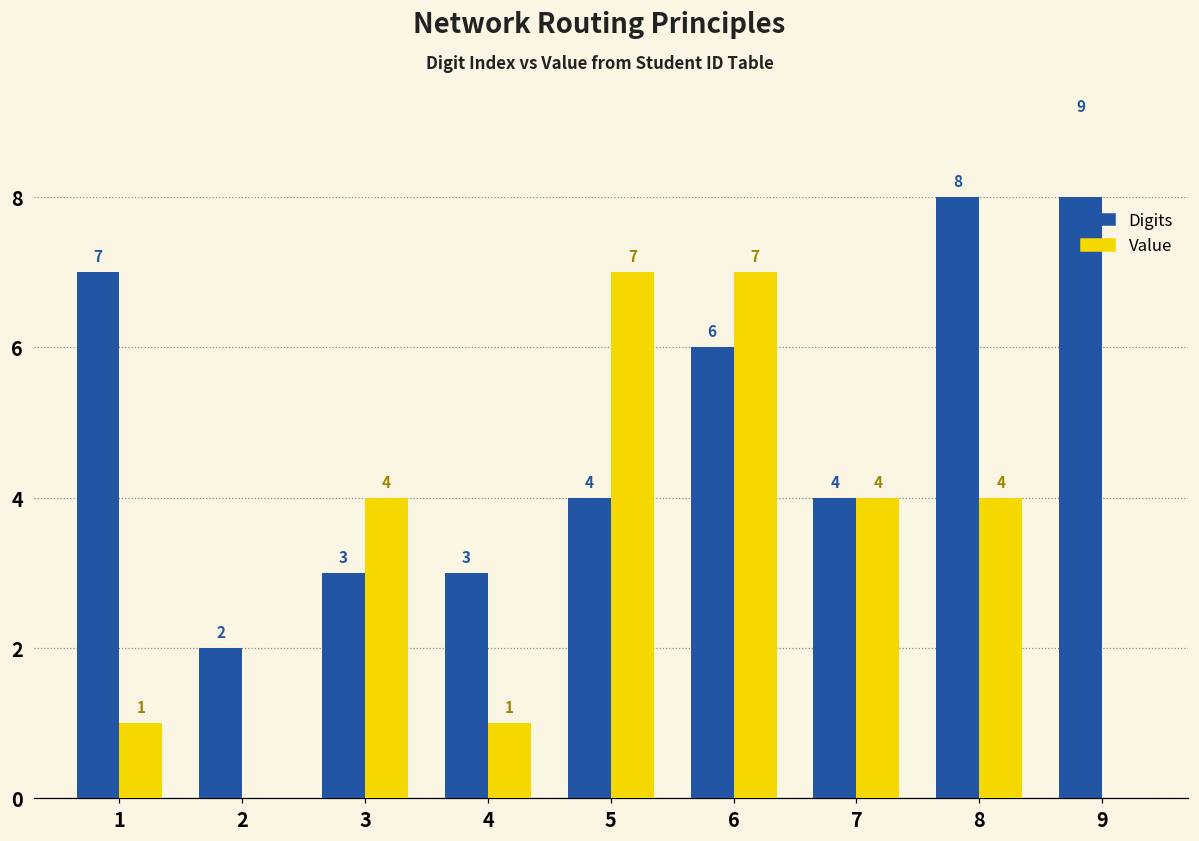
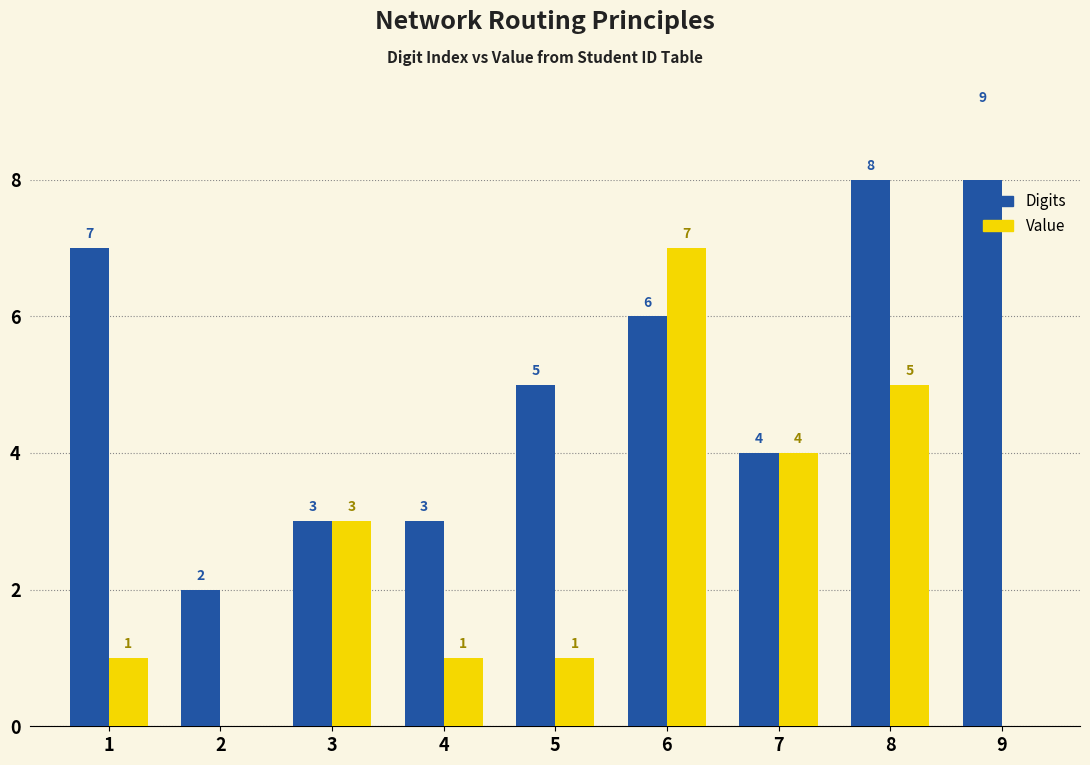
  {
    "Digits": {
      "1": 7,
      "2": 2,
      "3": 3,
      "4": 3,
-     "5": 4,
+     "5": 5,
      "6": 6,
      "7": 4,
      "8": 8
    },
    "Value": {
      "1": 1,
-     "3": 4,
+     "3": 3,
      "4": 1,
-     "5": 7,
+     "5": 1,
      "6": 7,
      "7": 4,
-     "8": 4
+     "8": 5
    }
  }
